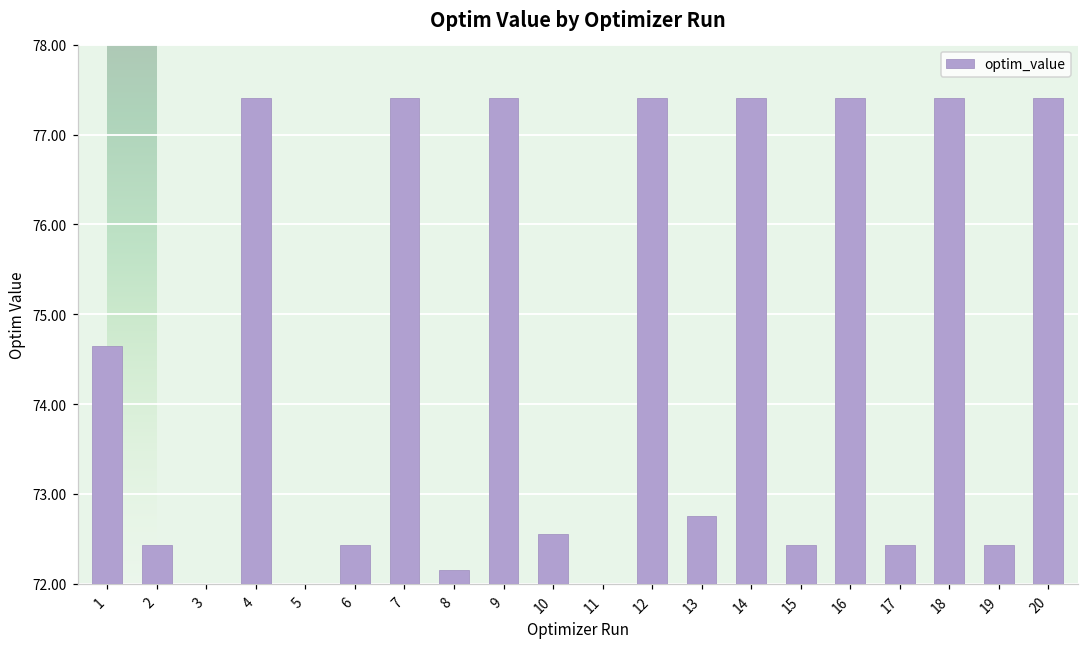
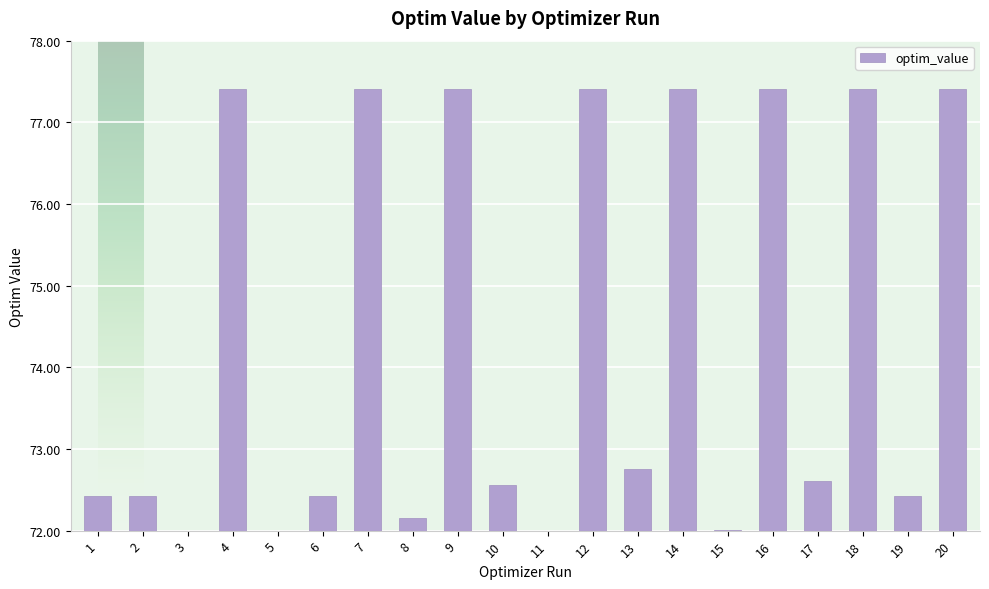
  {
-   "1": 74.6,
+   "1": 72.4,
    "2": 72.4,
    "4": 77.4,
    "6": 72.4,
    "7": 77.4,
    "8": 72.2,
    "9": 77.4,
    "10": 72.6,
    "12": 77.4,
    "13": 72.8,
    "14": 77.4,
-   "15": 72.4,
+   "15": 72.0,
    "16": 77.4,
-   "17": 72.4,
+   "17": 72.6,
    "18": 77.4,
    "19": 72.4,
    "20": 77.4
  }
